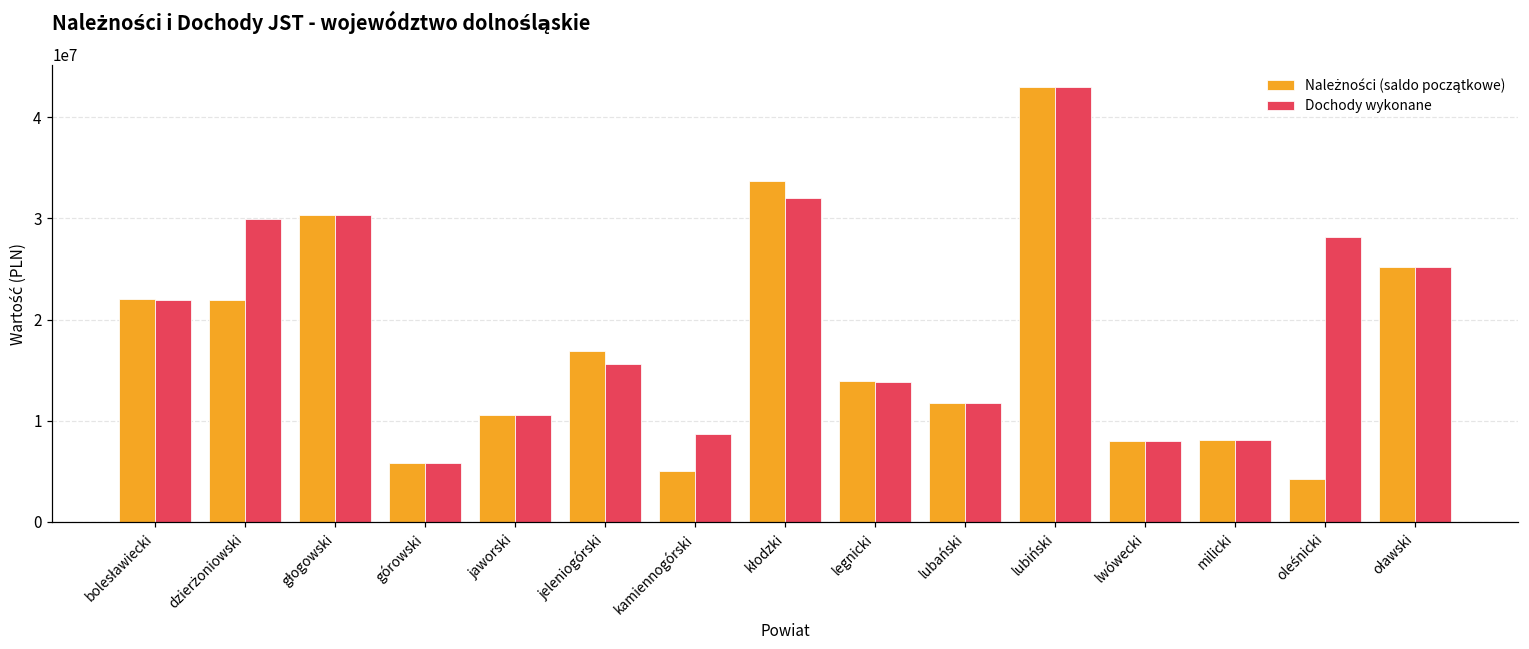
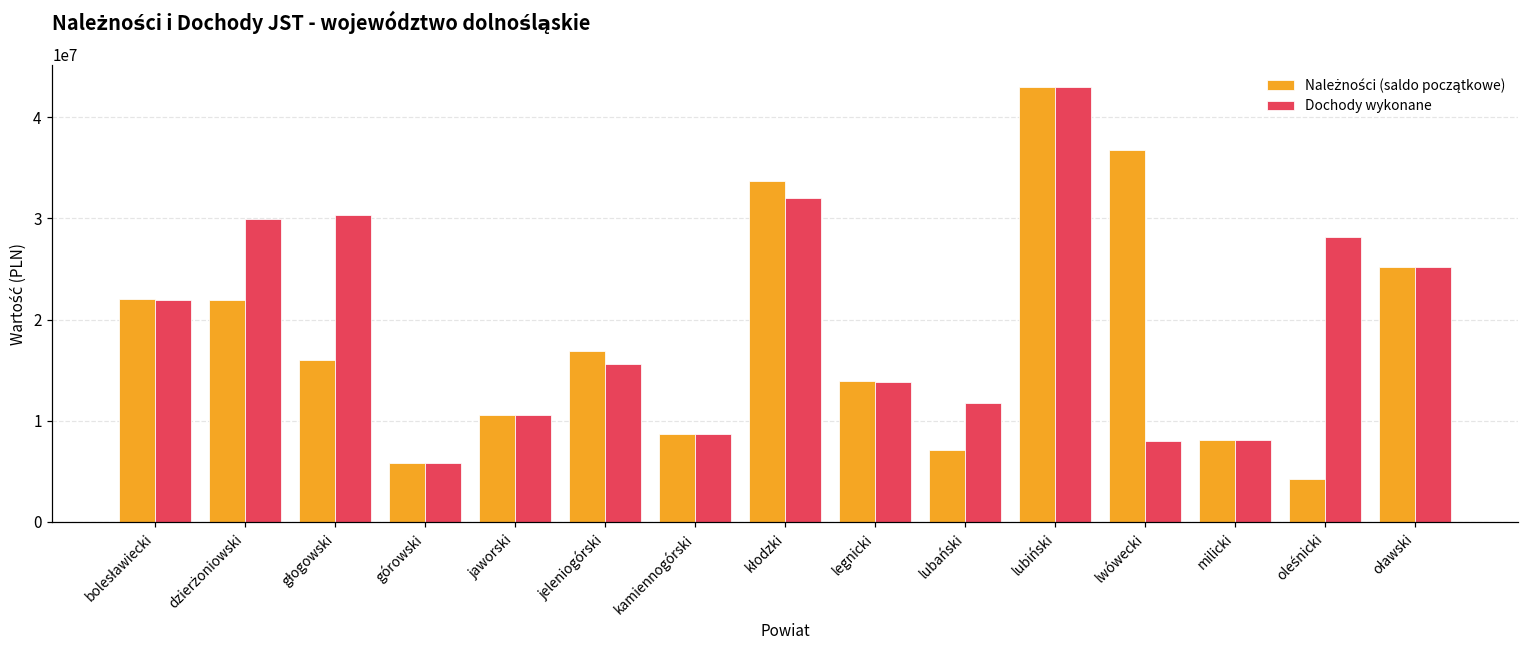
  {
    "Należności (saldo początkowe)": {
      "bolesławiecki": 22000000,
      "dzierżoniowski": 22000000,
-     "głogowski": 30000000,
+     "głogowski": 16000000,
      "górowski": 6000000,
      "jaworski": 11000000,
      "jeleniogórski": 17000000,
-     "kamiennogórski": 5000000,
+     "kamiennogórski": 9000000,
      "kłodzki": 34000000,
      "legnicki": 14000000,
-     "lubański": 12000000,
+     "lubański": 7000000,
      "lubiński": 43000000,
-     "lwówecki": 8000000,
+     "lwówecki": 37000000,
      "milicki": 8000000,
      "oleśnicki": 4000000,
      "oławski": 25000000
    },
    "Dochody wykonane": {
      "bolesławiecki": 22000000,
      "dzierżoniowski": 30000000,
      "głogowski": 30000000,
      "górowski": 6000000,
      "jaworski": 11000000,
      "jeleniogórski": 16000000,
      "kamiennogórski": 9000000,
      "kłodzki": 32000000,
      "legnicki": 14000000,
      "lubański": 12000000,
      "lubiński": 43000000,
      "lwówecki": 8000000,
      "milicki": 8000000,
      "oleśnicki": 28000000,
      "oławski": 25000000
    }
  }
